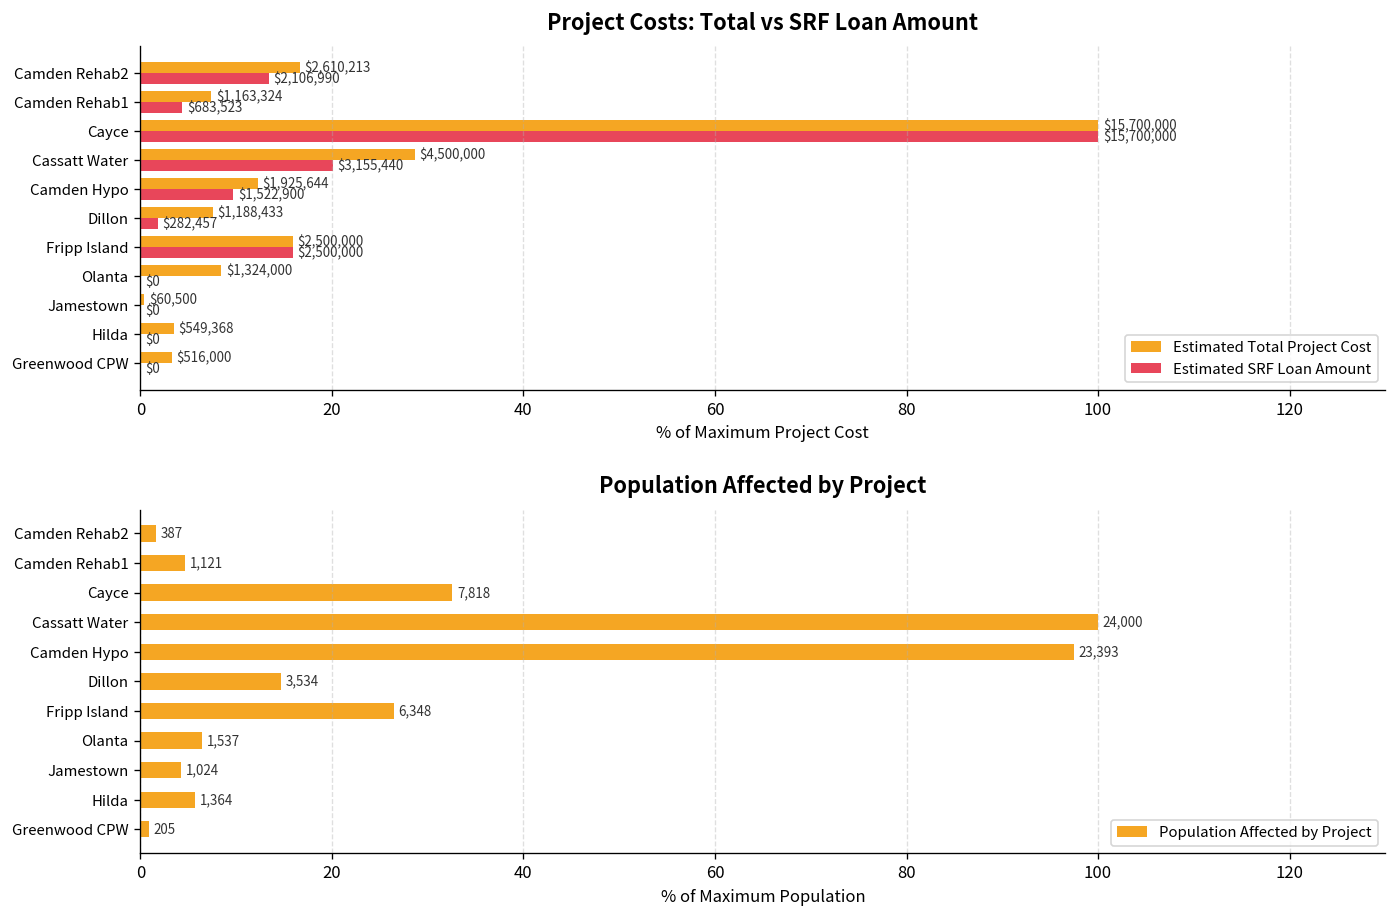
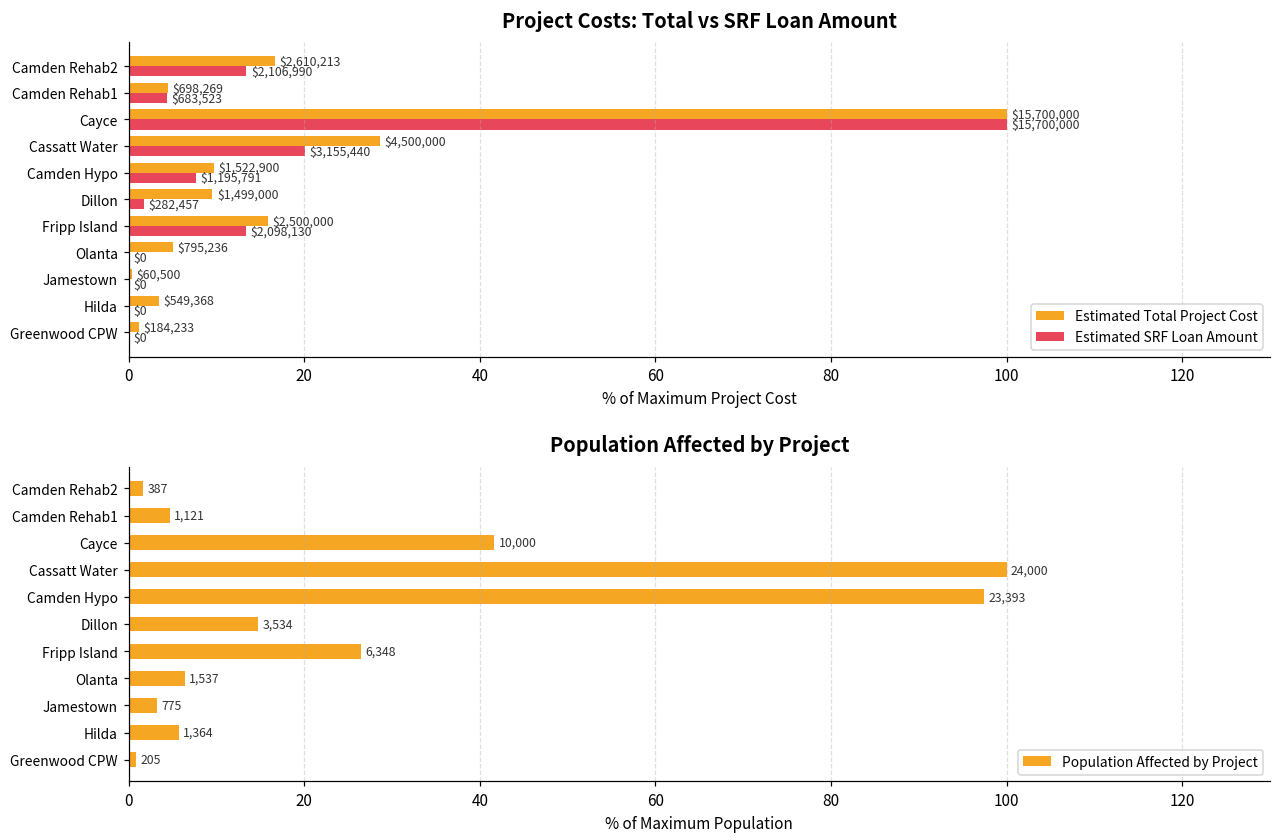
  {
    "Project Costs: Total vs SRF Loan Amount": {
      "Estimated Total Project Cost": {
-       "Camden Rehab1": "$1,163,324",
-       "Camden Hypo": "$1,925,644",
-       "Dillon": "$1,188,433",
-       "Olanta": "$1,324,000",
+       "Camden Rehab1": "$698,269",
+       "Camden Hypo": "$1,522,900",
+       "Dillon": "$1,499,000",
+       "Olanta": "$795,236",
        "Jamestown": "$0",
-       "Greenwood CPW": "$516,000"
+       "Greenwood CPW": "$184,233"
      },
      "Estimated SRF Loan Amount": {
-       "Camden Hypo": "$1,522,900",
-       "Fripp Island": "$2,500,000",
+       "Camden Hypo": "$1,195,791",
+       "Fripp Island": "$2,098,130",
        "Olanta": "$0",
        "Jamestown": "$0",
        "Hilda": "$0",
        "Greenwood CPW": "$0"
      }
    },
    "Population Affected by Project": {
-     "Cayce": "7,818",
-     "Jamestown": "1,024"
+     "Cayce": "10,000",
+     "Jamestown": "775"
    }
  }
